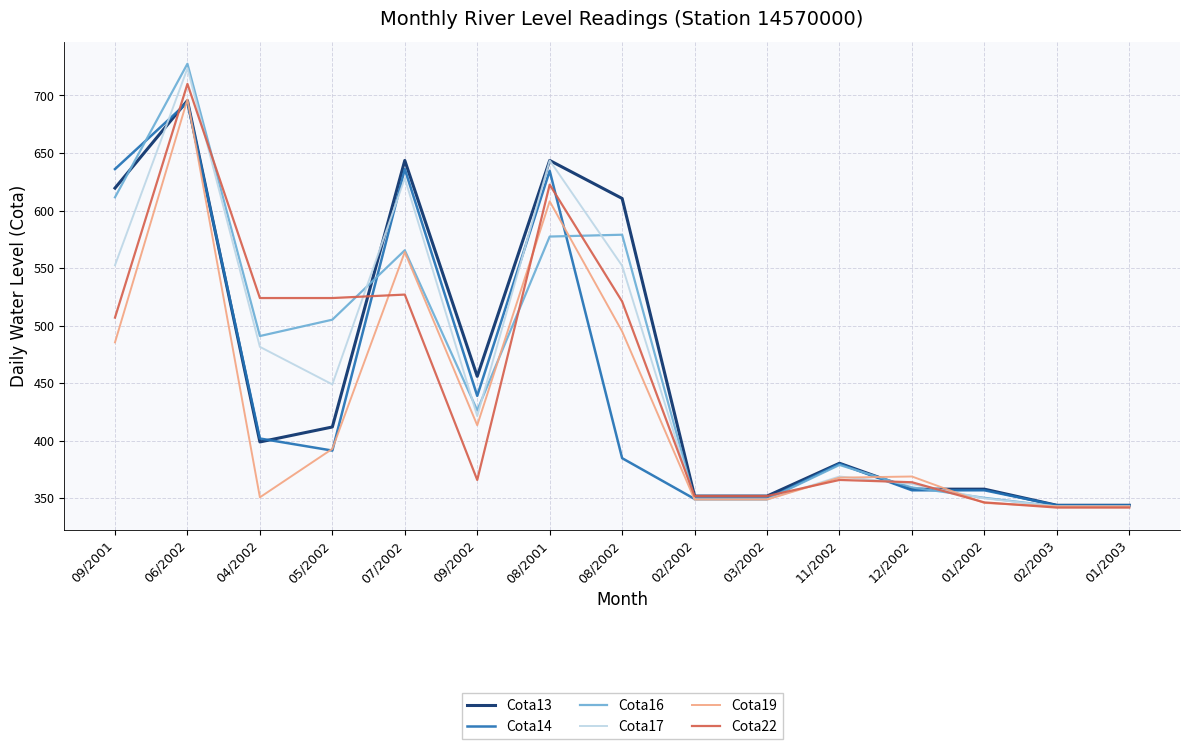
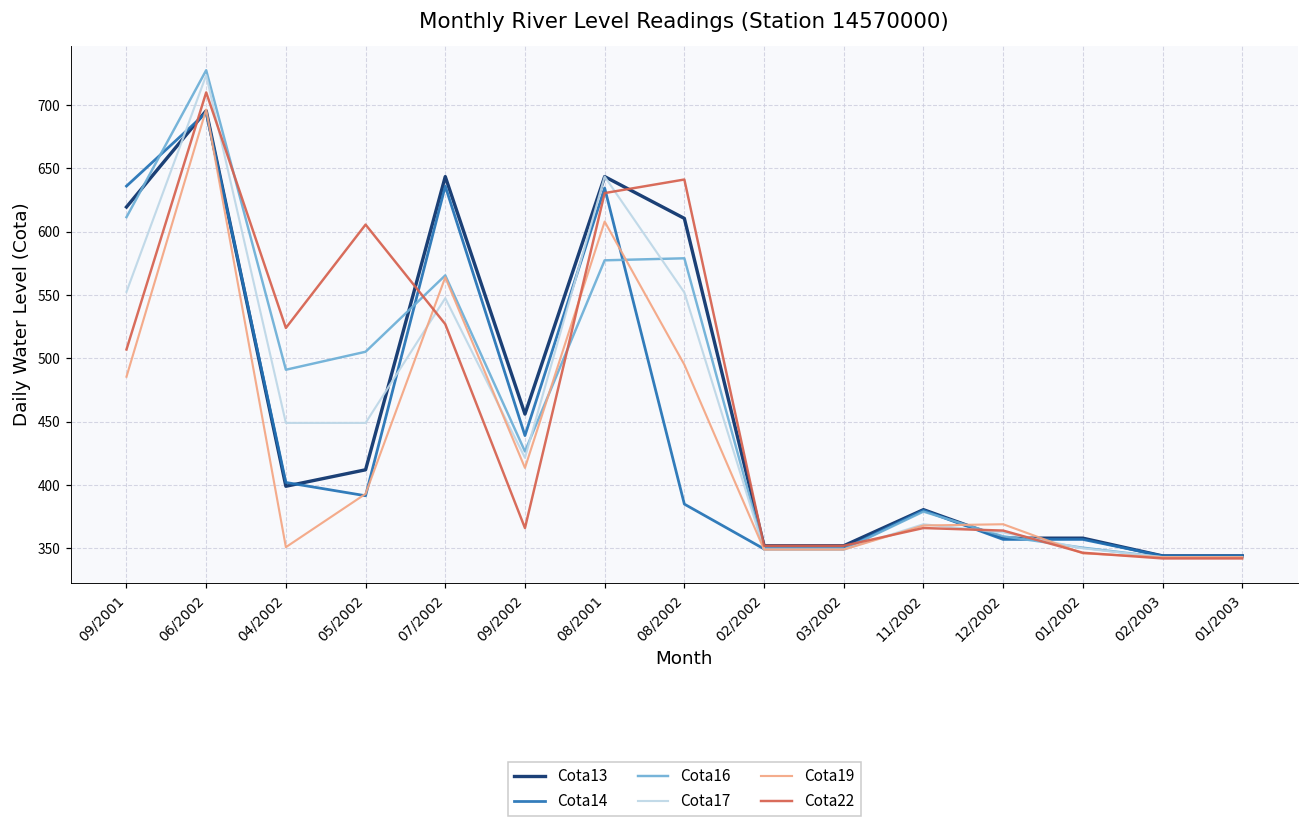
  {
    "Cota13": {
      "09/2001": 620,
      "04/2002": 399,
      "05/2002": 412,
      "07/2002": 644,
      "09/2002": 456,
      "08/2002": 611
    },
    "Cota14": {
      "09/2001": 636,
      "04/2002": 402,
      "07/2002": 636,
      "09/2002": 439,
      "08/2001": 635,
      "08/2002": 385
    },
    "Cota16": {
      "09/2001": 612,
      "06/2002": 728,
      "04/2002": 491,
      "05/2002": 505,
      "09/2002": 427,
      "08/2001": 577,
      "08/2002": 579
    },
    "Cota17": {
      "09/2001": 553,
      "06/2002": 724,
-     "04/2002": 482,
+     "04/2002": 449,
      "05/2002": 449,
-     "07/2002": 628,
+     "07/2002": 548,
      "09/2002": 422,
      "08/2002": 552
    },
    "Cota19": {
      "09/2001": 486,
      "04/2002": 351,
      "09/2002": 414,
      "08/2001": 608,
      "08/2002": 495,
      "12/2002": 369
    },
    "Cota22": {
      "09/2001": 507,
      "06/2002": 710,
      "04/2002": 524,
-     "05/2002": 524,
+     "05/2002": 606,
      "07/2002": 527,
      "09/2002": 366,
-     "08/2001": 623,
-     "08/2002": 521
+     "08/2001": 631,
+     "08/2002": 641
    }
  }
